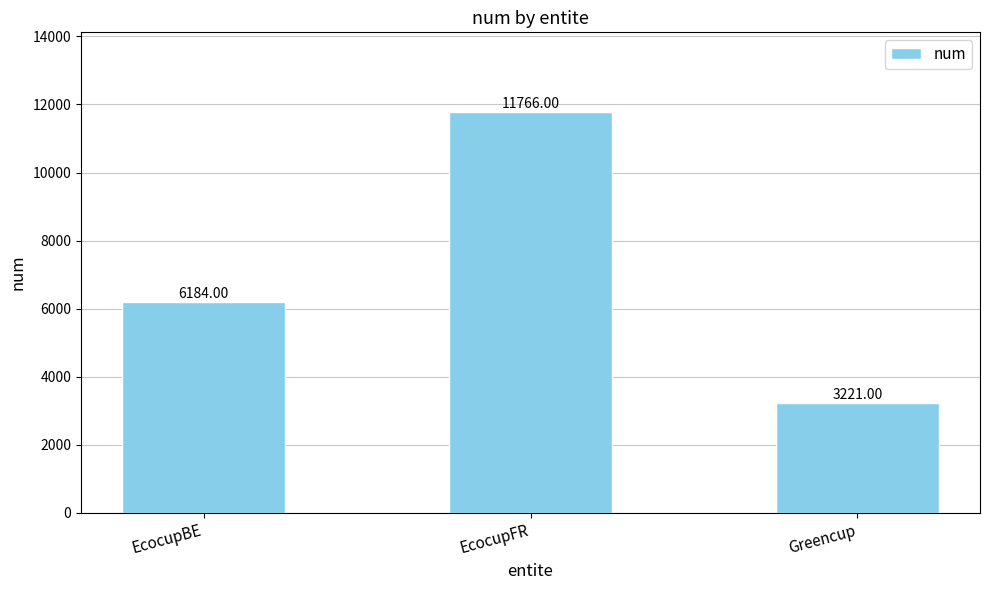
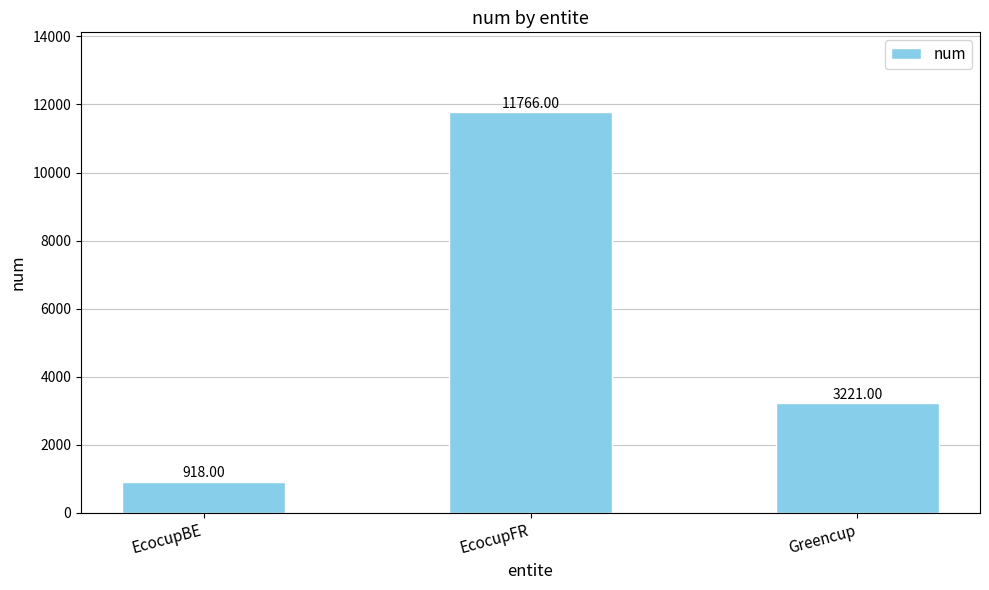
  {
-   "EcocupBE": 6184.00,
+   "EcocupBE": 918.00,
    "EcocupFR": 11766.00,
    "Greencup": 3221.00
  }
